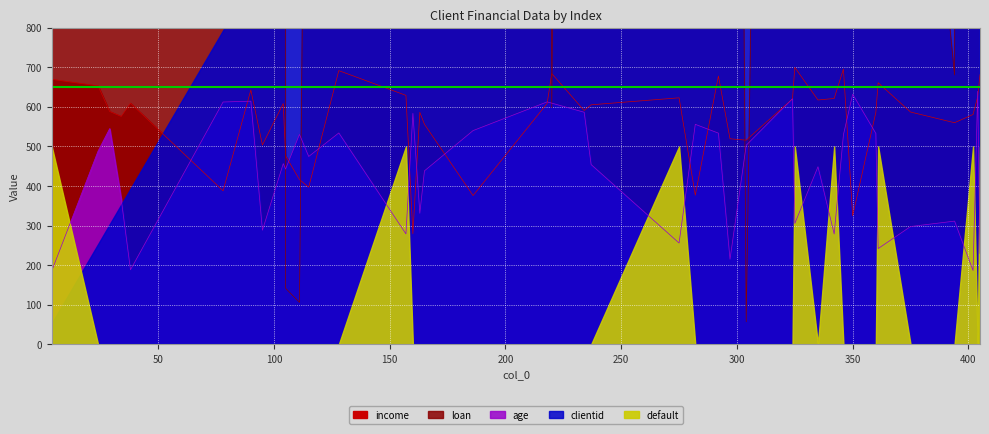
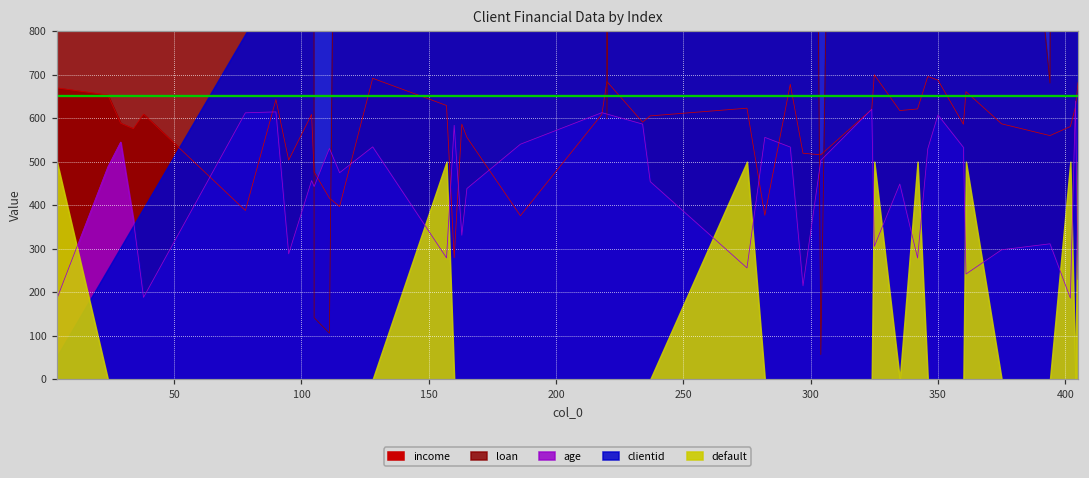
  {
    "income": {
-     "350": 330
+     "350": 690
    },
    "age": {
-     "350": 630
+     "350": 610
    },
    "default": {
      "350": 0
    }
  }
